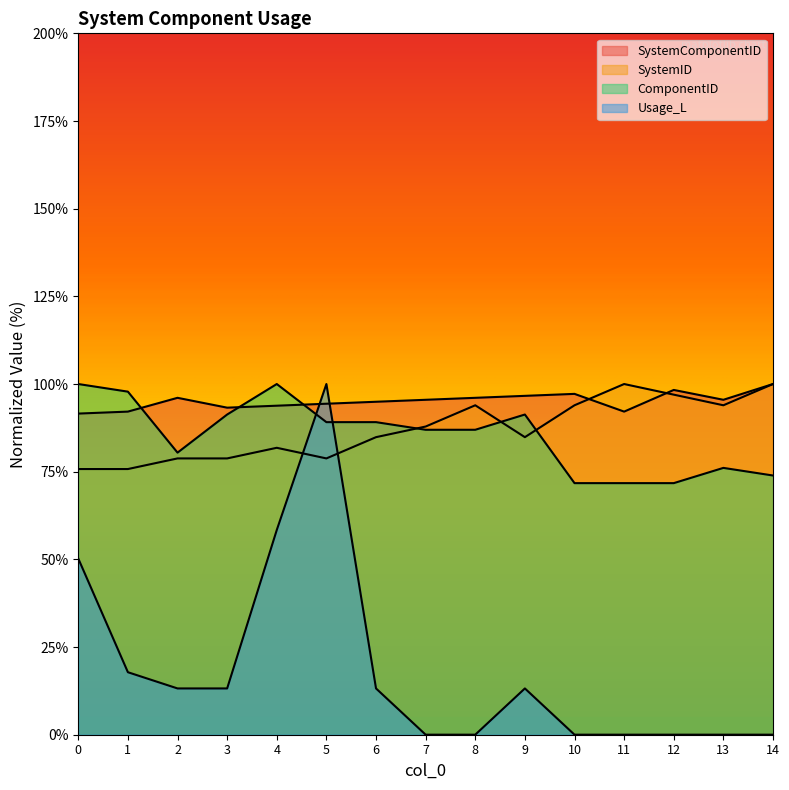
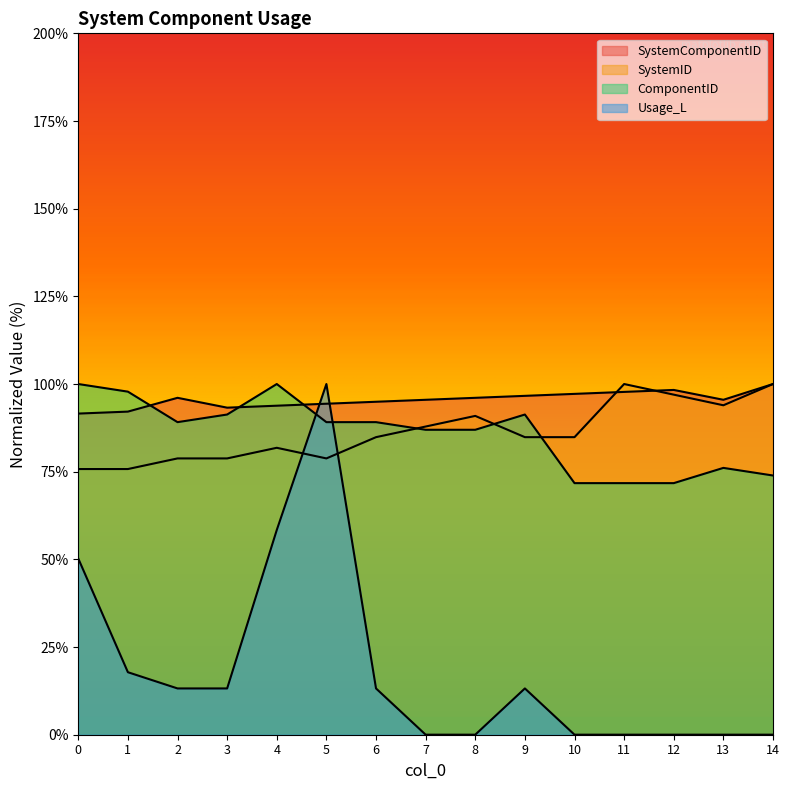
  {
    "SystemComponentID": {
      "0": "92%",
      "1": "92%",
      "2": "96%",
      "3": "93%",
      "4": "94%",
      "5": "94%",
      "6": "95%",
      "7": "96%",
      "8": "96%",
      "9": "97%",
      "10": "97%",
-     "11": "92%",
+     "11": "98%",
      "12": "98%",
      "13": "96%"
    },
    "SystemID": {
      "0": "76%",
      "1": "76%",
      "2": "79%",
      "3": "79%",
      "4": "82%",
      "5": "79%",
      "6": "85%",
      "7": "88%",
-     "8": "94%",
+     "8": "91%",
      "9": "85%",
-     "10": "94%",
+     "10": "85%",
      "11": "100%",
      "12": "97%",
      "13": "94%"
    },
    "ComponentID": {
      "0": "100%",
      "1": "98%",
-     "2": "80%",
+     "2": "89%",
      "3": "91%",
      "4": "100%",
      "5": "89%",
      "6": "89%",
      "7": "87%",
      "8": "87%",
      "9": "91%",
      "10": "72%",
      "11": "72%",
      "12": "72%",
      "13": "76%",
      "14": "74%"
    },
    "Usage_L": {
      "0": "50%",
      "1": "18%",
      "2": "13%",
      "3": "13%",
      "4": "58%",
      "5": "100%",
      "6": "13%",
      "9": "13%"
    }
  }
